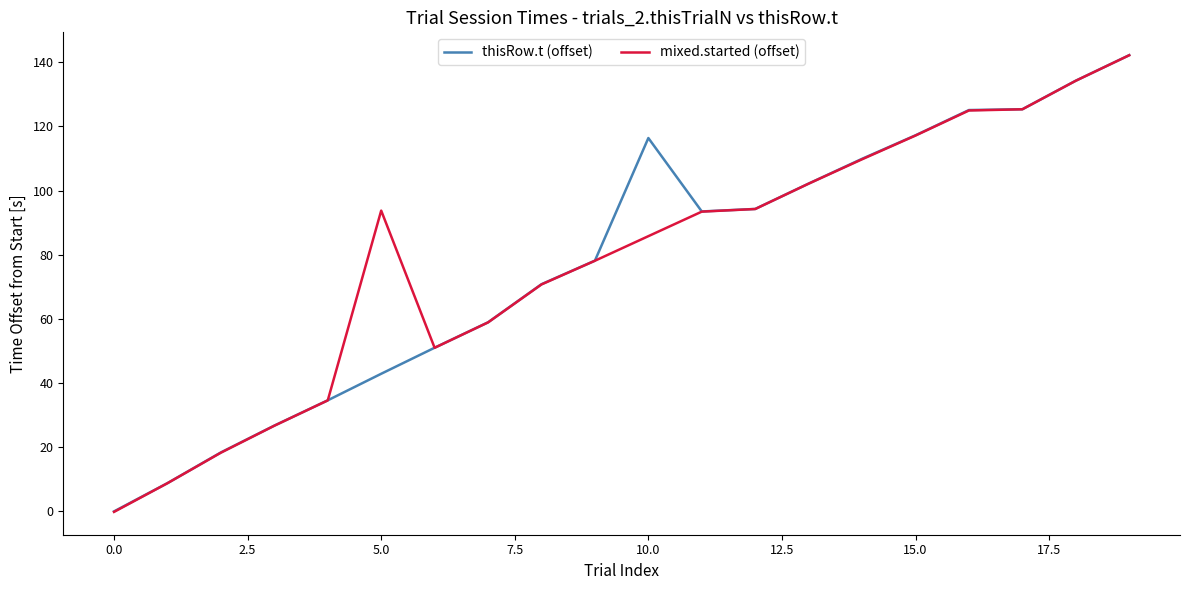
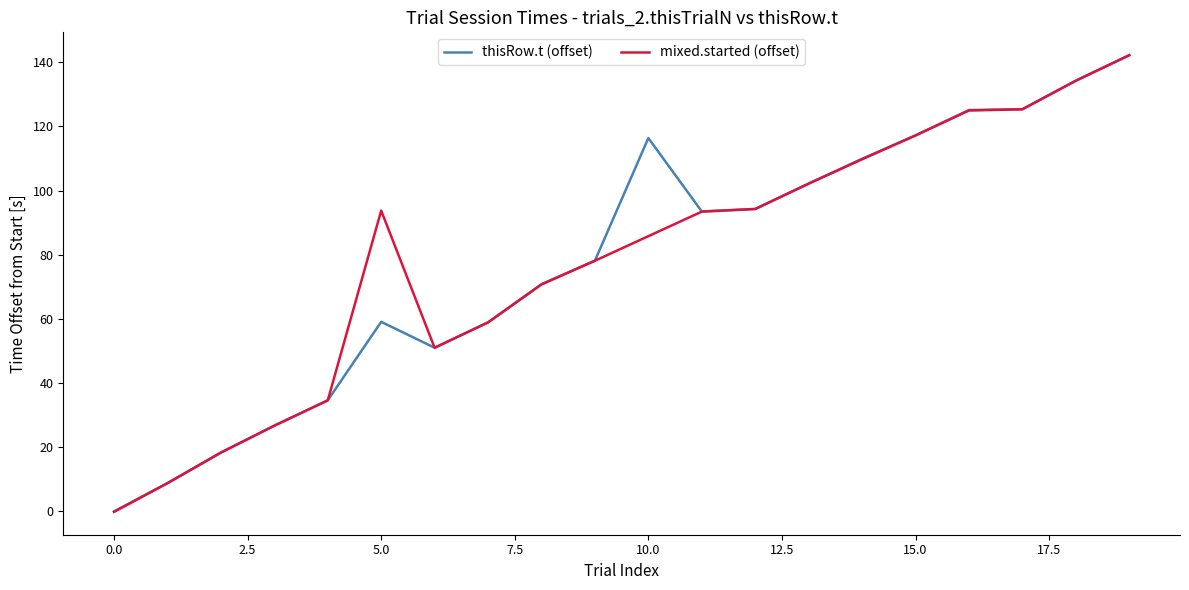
  {
    "thisRow.t (offset)": {
-     "5.0": 43,
+     "5.0": 59,
      "10.0": 116
    },
    "mixed.started (offset)": {
      "5.0": 94,
      "10.0": 86
    }
  }
